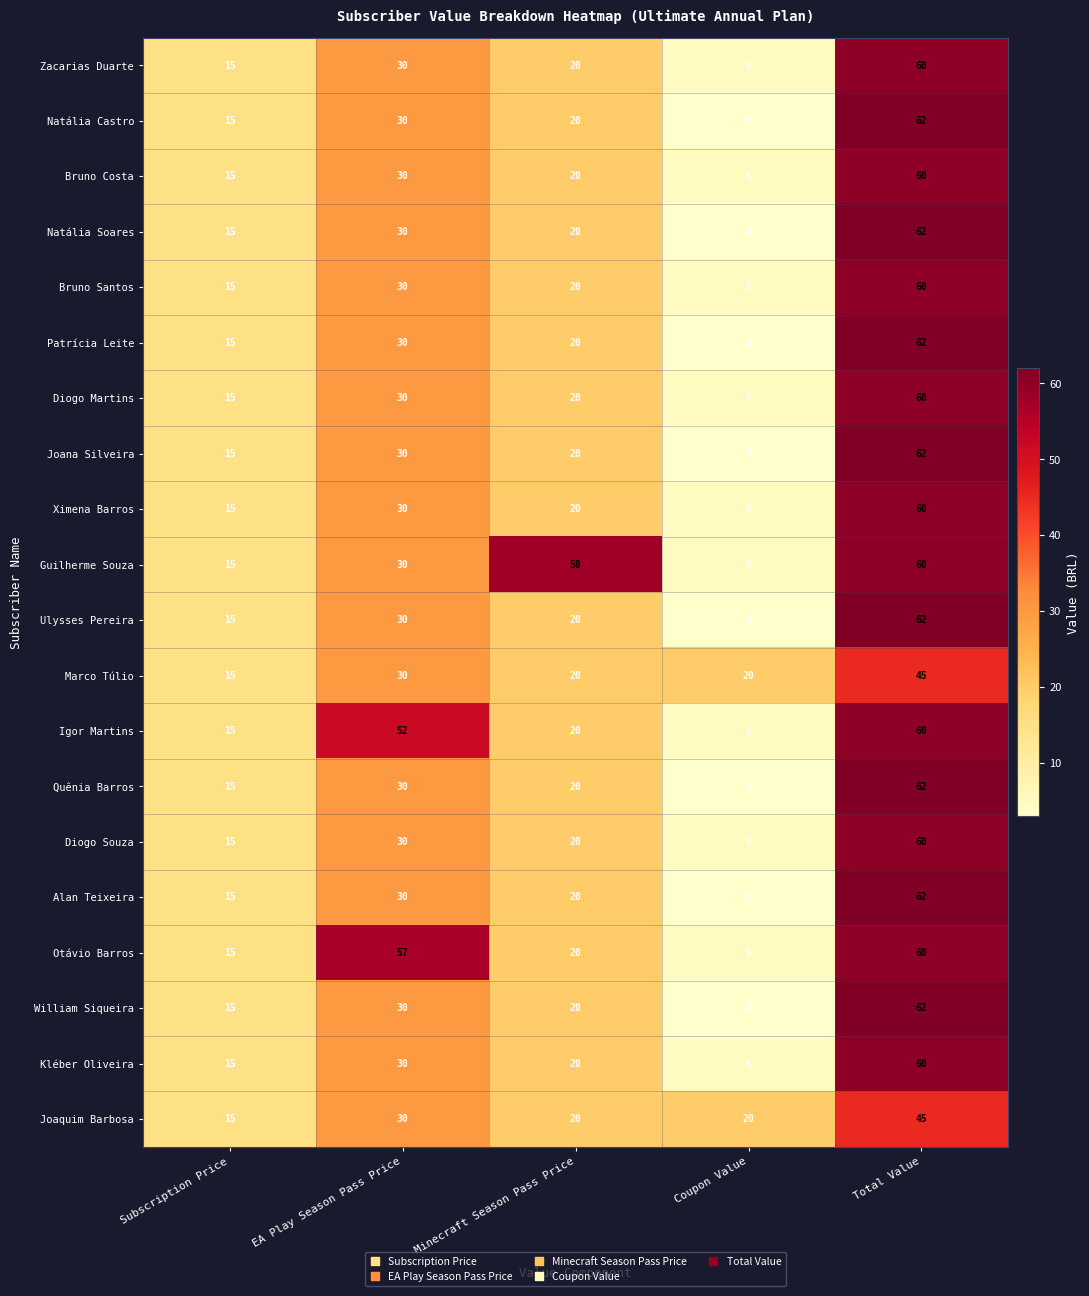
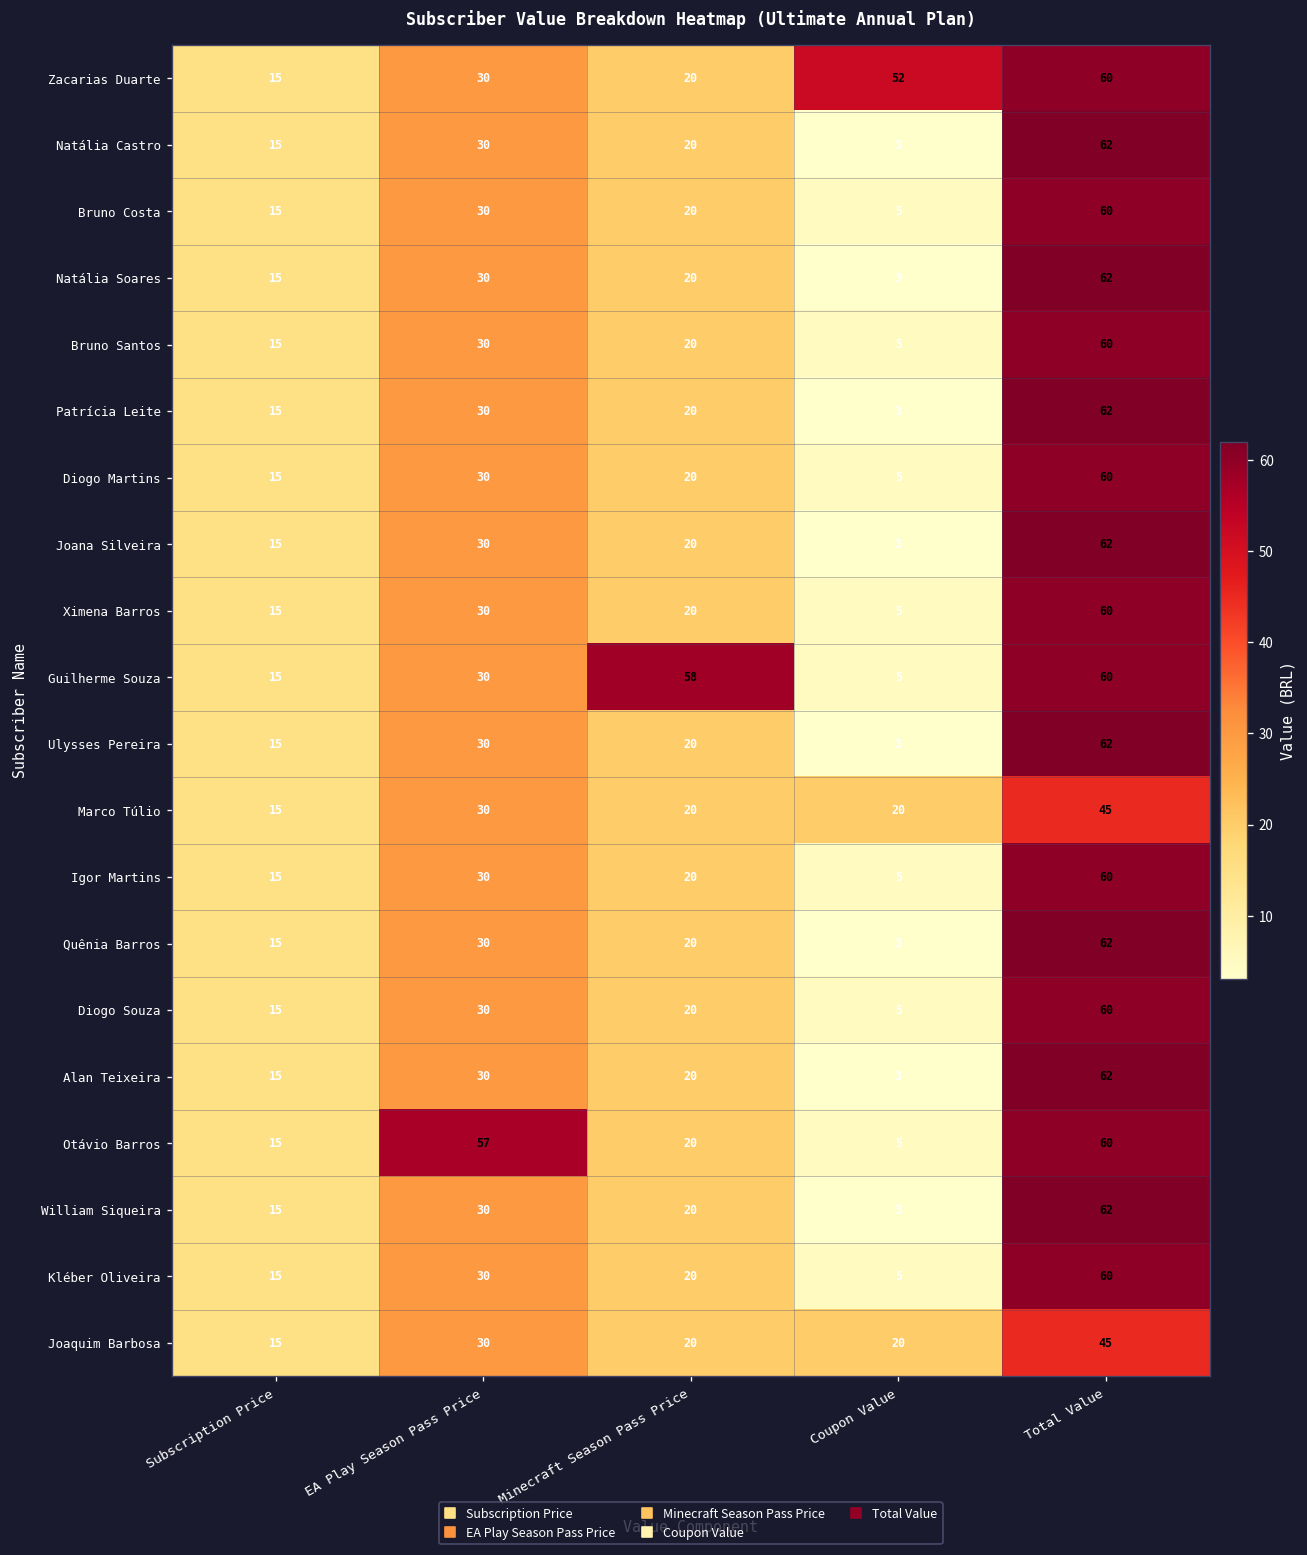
  {
    "Zacarias Duarte": {
      "Subscription Price": 15,
      "EA Play Season Pass Price": 30,
      "Minecraft Season Pass Price": 20,
-     "Coupon Value": 5,
+     "Coupon Value": 52,
      "Total Value": 60
    },
    "Natália Castro": {
      "Subscription Price": 15,
      "EA Play Season Pass Price": 30,
      "Minecraft Season Pass Price": 20,
      "Coupon Value": 3,
      "Total Value": 62
    },
    "Bruno Costa": {
      "Subscription Price": 15,
      "EA Play Season Pass Price": 30,
      "Minecraft Season Pass Price": 20,
      "Coupon Value": 5,
      "Total Value": 60
    },
    "Natália Soares": {
      "Subscription Price": 15,
      "EA Play Season Pass Price": 30,
      "Minecraft Season Pass Price": 20,
      "Coupon Value": 3,
      "Total Value": 62
    },
    "Bruno Santos": {
      "Subscription Price": 15,
      "EA Play Season Pass Price": 30,
      "Minecraft Season Pass Price": 20,
      "Coupon Value": 5,
      "Total Value": 60
    },
    "Patrícia Leite": {
      "Subscription Price": 15,
      "EA Play Season Pass Price": 30,
      "Minecraft Season Pass Price": 20,
      "Coupon Value": 3,
      "Total Value": 62
    },
    "Diogo Martins": {
      "Subscription Price": 15,
      "EA Play Season Pass Price": 30,
      "Minecraft Season Pass Price": 20,
      "Coupon Value": 5,
      "Total Value": 60
    },
    "Joana Silveira": {
      "Subscription Price": 15,
      "EA Play Season Pass Price": 30,
      "Minecraft Season Pass Price": 20,
      "Coupon Value": 3,
      "Total Value": 62
    },
    "Ximena Barros": {
      "Subscription Price": 15,
      "EA Play Season Pass Price": 30,
      "Minecraft Season Pass Price": 20,
      "Coupon Value": 5,
      "Total Value": 60
    },
    "Guilherme Souza": {
      "Subscription Price": 15,
      "EA Play Season Pass Price": 30,
      "Minecraft Season Pass Price": 58,
      "Coupon Value": 5,
      "Total Value": 60
    },
    "Ulysses Pereira": {
      "Subscription Price": 15,
      "EA Play Season Pass Price": 30,
      "Minecraft Season Pass Price": 20,
      "Coupon Value": 3,
      "Total Value": 62
    },
    "Marco Túlio": {
      "Subscription Price": 15,
      "EA Play Season Pass Price": 30,
      "Minecraft Season Pass Price": 20,
      "Coupon Value": 20,
      "Total Value": 45
    },
    "Igor Martins": {
      "Subscription Price": 15,
-     "EA Play Season Pass Price": 52,
+     "EA Play Season Pass Price": 30,
      "Minecraft Season Pass Price": 20,
      "Coupon Value": 5,
      "Total Value": 60
    },
    "Quênia Barros": {
      "Subscription Price": 15,
      "EA Play Season Pass Price": 30,
      "Minecraft Season Pass Price": 20,
      "Coupon Value": 3,
      "Total Value": 62
    },
    "Diogo Souza": {
      "Subscription Price": 15,
      "EA Play Season Pass Price": 30,
      "Minecraft Season Pass Price": 20,
      "Coupon Value": 5,
      "Total Value": 60
    },
    "Alan Teixeira": {
      "Subscription Price": 15,
      "EA Play Season Pass Price": 30,
      "Minecraft Season Pass Price": 20,
      "Coupon Value": 3,
      "Total Value": 62
    },
    "Otávio Barros": {
      "Subscription Price": 15,
      "EA Play Season Pass Price": 57,
      "Minecraft Season Pass Price": 20,
      "Coupon Value": 5,
      "Total Value": 60
    },
    "William Siqueira": {
      "Subscription Price": 15,
      "EA Play Season Pass Price": 30,
      "Minecraft Season Pass Price": 20,
      "Coupon Value": 3,
      "Total Value": 62
    },
    "Kléber Oliveira": {
      "Subscription Price": 15,
      "EA Play Season Pass Price": 30,
      "Minecraft Season Pass Price": 20,
      "Coupon Value": 5,
      "Total Value": 60
    },
    "Joaquim Barbosa": {
      "Subscription Price": 15,
      "EA Play Season Pass Price": 30,
      "Minecraft Season Pass Price": 20,
      "Coupon Value": 20,
      "Total Value": 45
    }
  }
